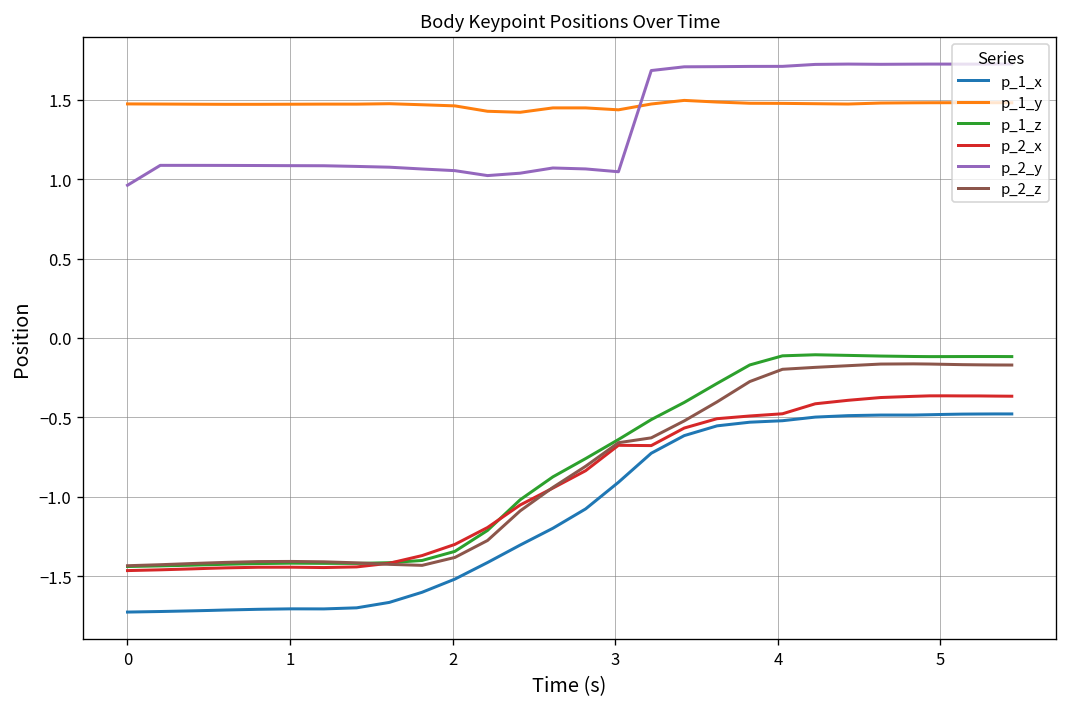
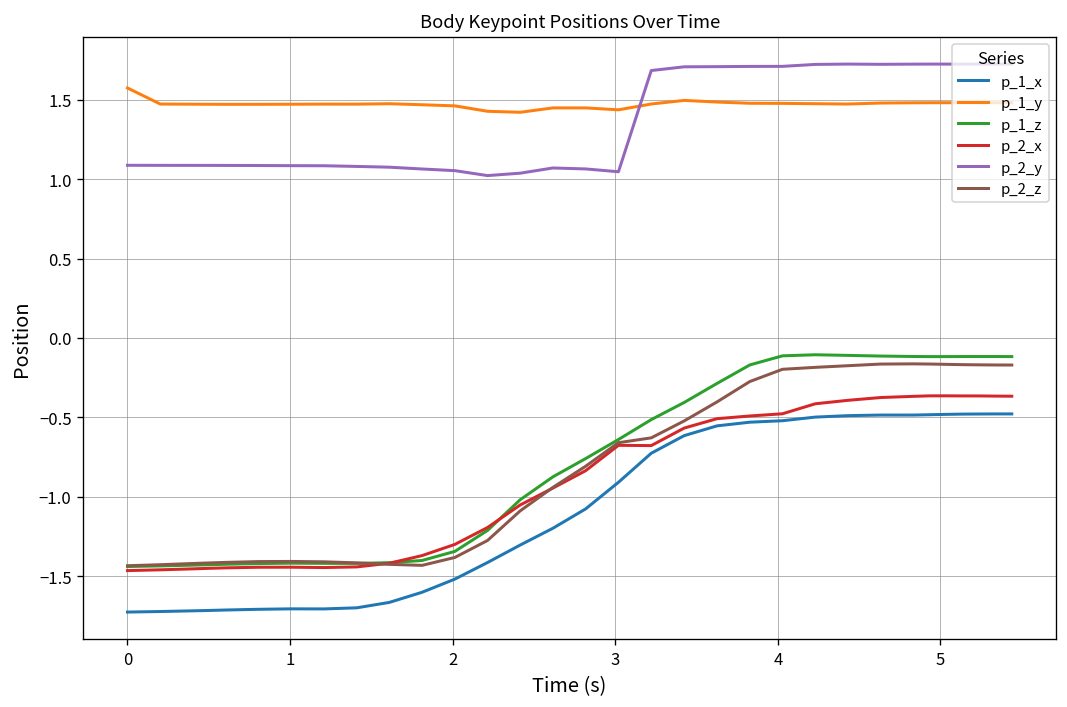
  {
    "p_1_x": {
      "0": -1.72
    },
    "p_1_y": {
-     "0": 1.47
+     "0": 1.57
    },
    "p_2_x": {
      "0": -1.46
    },
    "p_2_y": {
-     "0": 0.96
+     "0": 1.09
    }
  }
